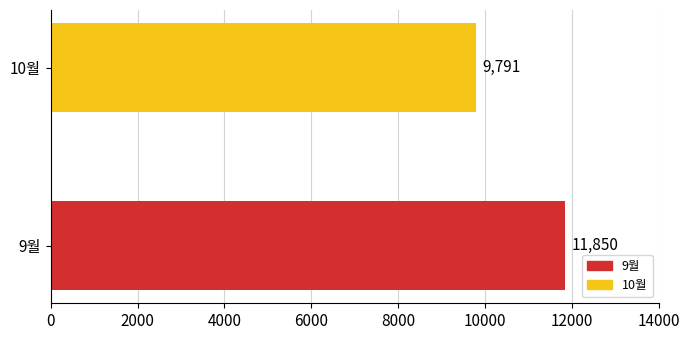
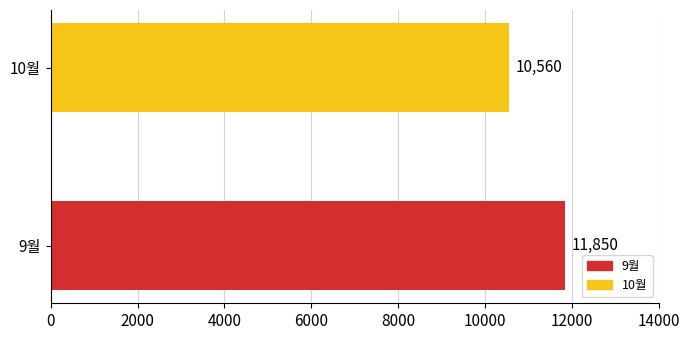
  {
-   "10월": "9,791",
+   "10월": "10,560",
    "9월": "11,850"
  }
